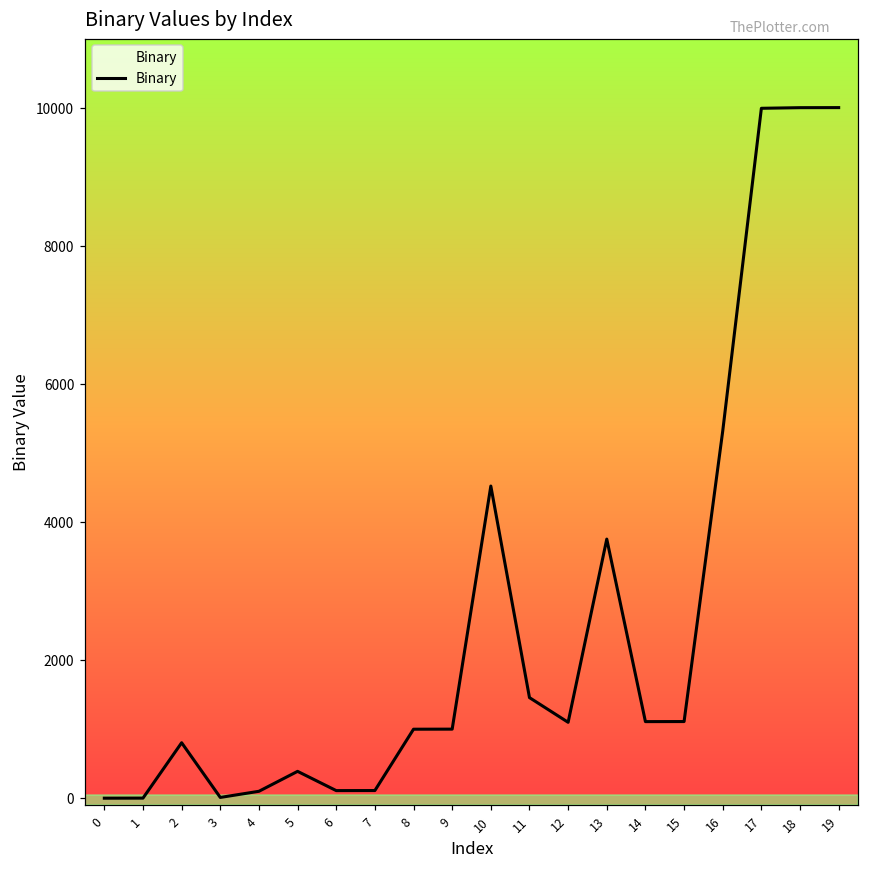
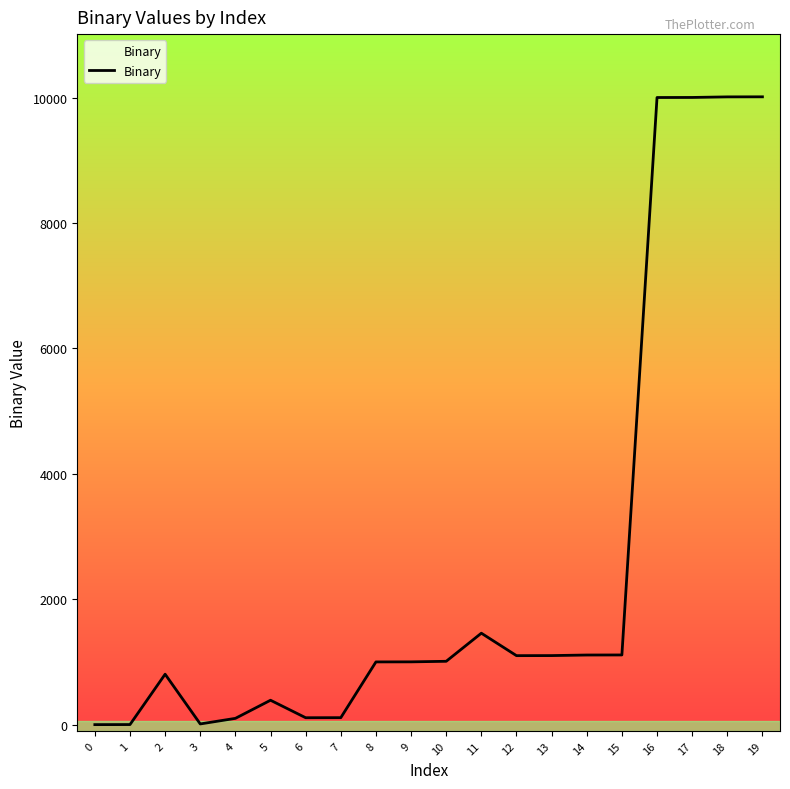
  {
    "2": 800,
    "4": 100,
    "5": 400,
    "6": 100,
    "7": 100,
    "8": 1000,
    "9": 1000,
-   "10": 4500,
+   "10": 1000,
    "11": 1500,
    "12": 1100,
-   "13": 3800,
+   "13": 1100,
    "14": 1100,
    "15": 1100,
-   "16": 5300,
+   "16": 10000,
    "17": 10000,
    "18": 10000,
    "19": 10000
  }
